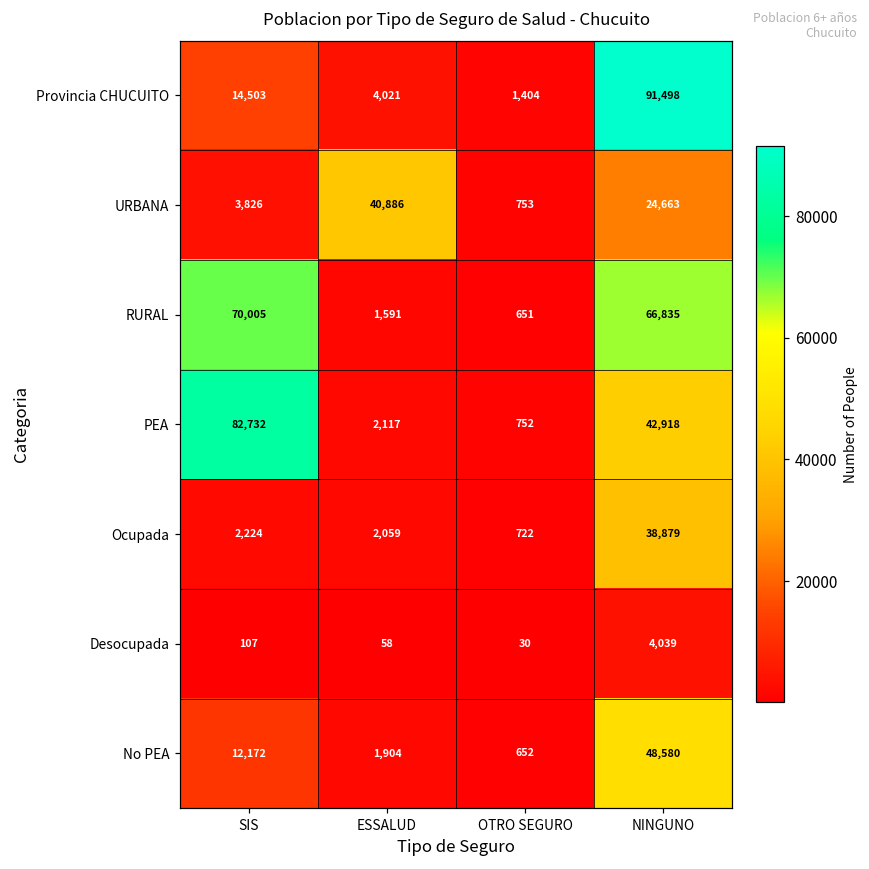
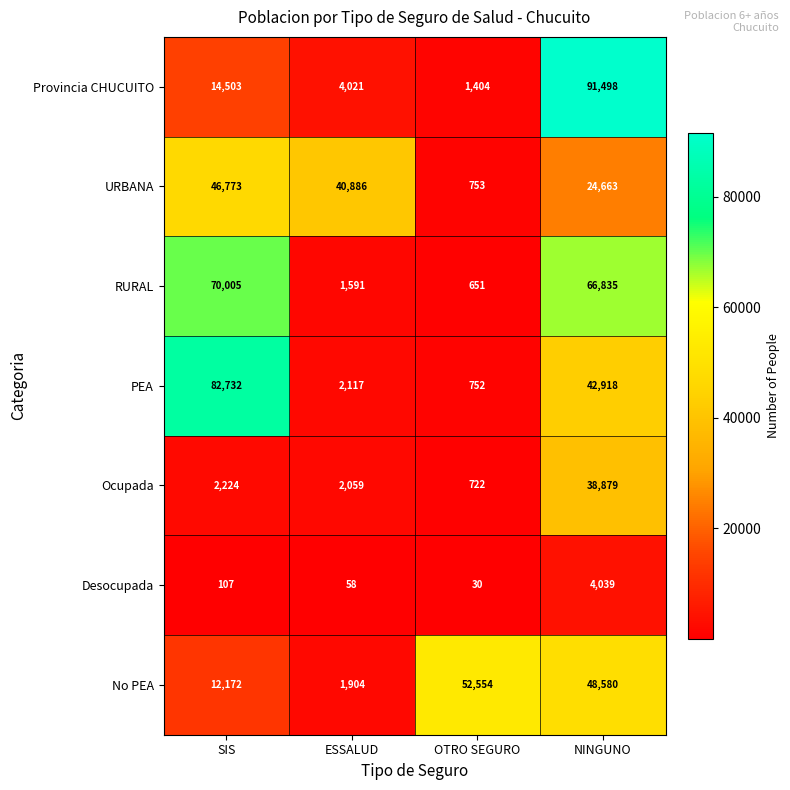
  {
    "Provincia CHUCUITO": {
      "SIS": "14,503",
      "ESSALUD": "4,021",
      "OTRO SEGURO": "1,404",
      "NINGUNO": "91,498"
    },
    "URBANA": {
-     "SIS": "3,826",
+     "SIS": "46,773",
      "ESSALUD": "40,886",
      "OTRO SEGURO": "753",
      "NINGUNO": "24,663"
    },
    "RURAL": {
      "SIS": "70,005",
      "ESSALUD": "1,591",
      "OTRO SEGURO": "651",
      "NINGUNO": "66,835"
    },
    "PEA": {
      "SIS": "82,732",
      "ESSALUD": "2,117",
      "OTRO SEGURO": "752",
      "NINGUNO": "42,918"
    },
    "Ocupada": {
      "SIS": "2,224",
      "ESSALUD": "2,059",
      "OTRO SEGURO": "722",
      "NINGUNO": "38,879"
    },
    "Desocupada": {
      "SIS": "107",
      "ESSALUD": "58",
      "OTRO SEGURO": "30",
      "NINGUNO": "4,039"
    },
    "No PEA": {
      "SIS": "12,172",
      "ESSALUD": "1,904",
-     "OTRO SEGURO": "652",
+     "OTRO SEGURO": "52,554",
      "NINGUNO": "48,580"
    }
  }
